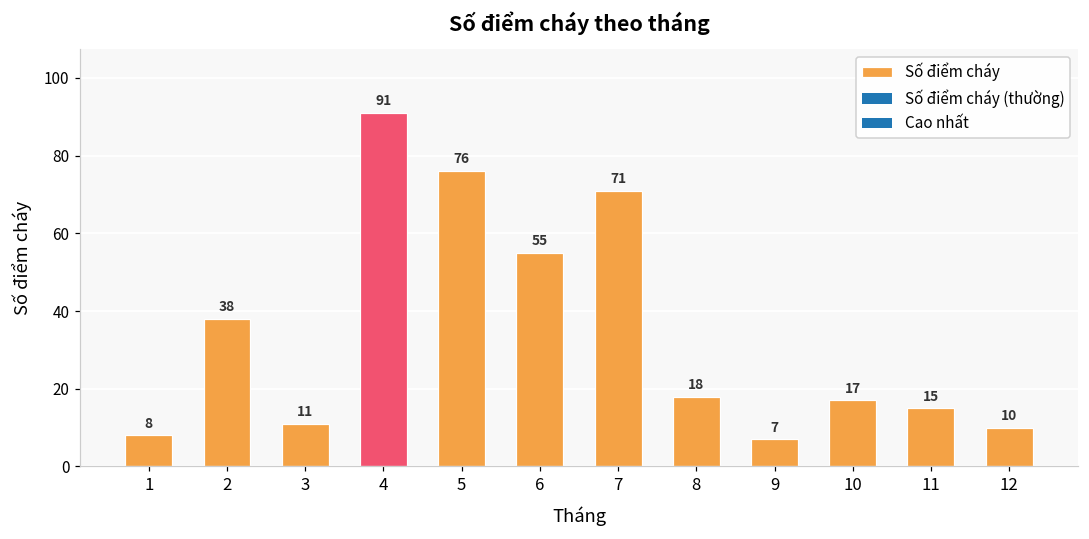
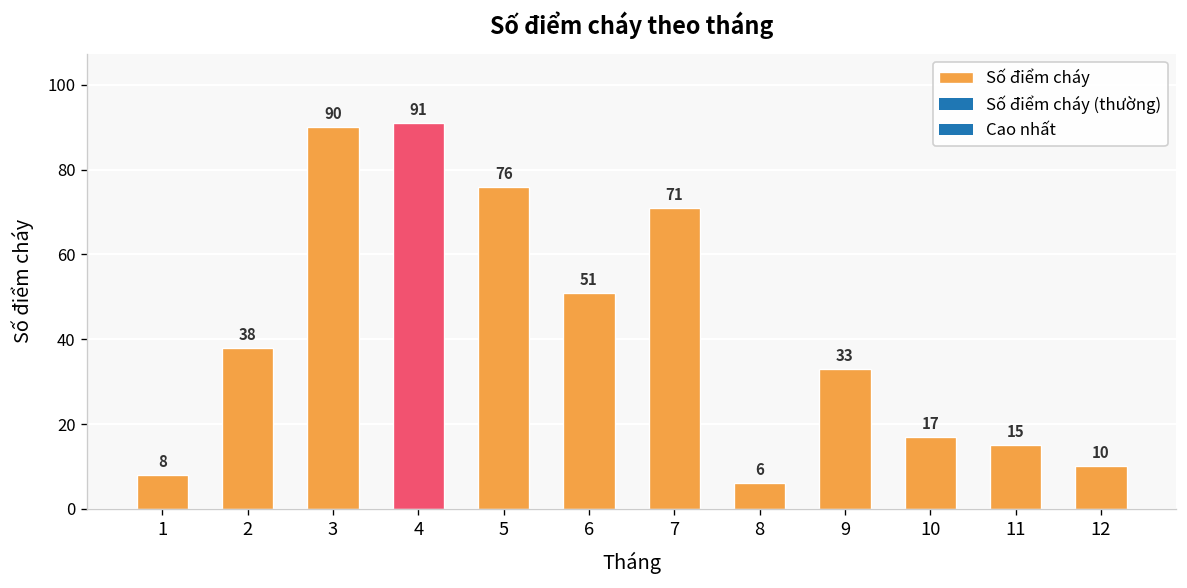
  {
    "1": 8,
    "2": 38,
-   "3": 11,
+   "3": 90,
    "4": 91,
    "5": 76,
-   "6": 55,
+   "6": 51,
    "7": 71,
-   "8": 18,
-   "9": 7,
+   "8": 6,
+   "9": 33,
    "10": 17,
    "11": 15,
    "12": 10
  }
